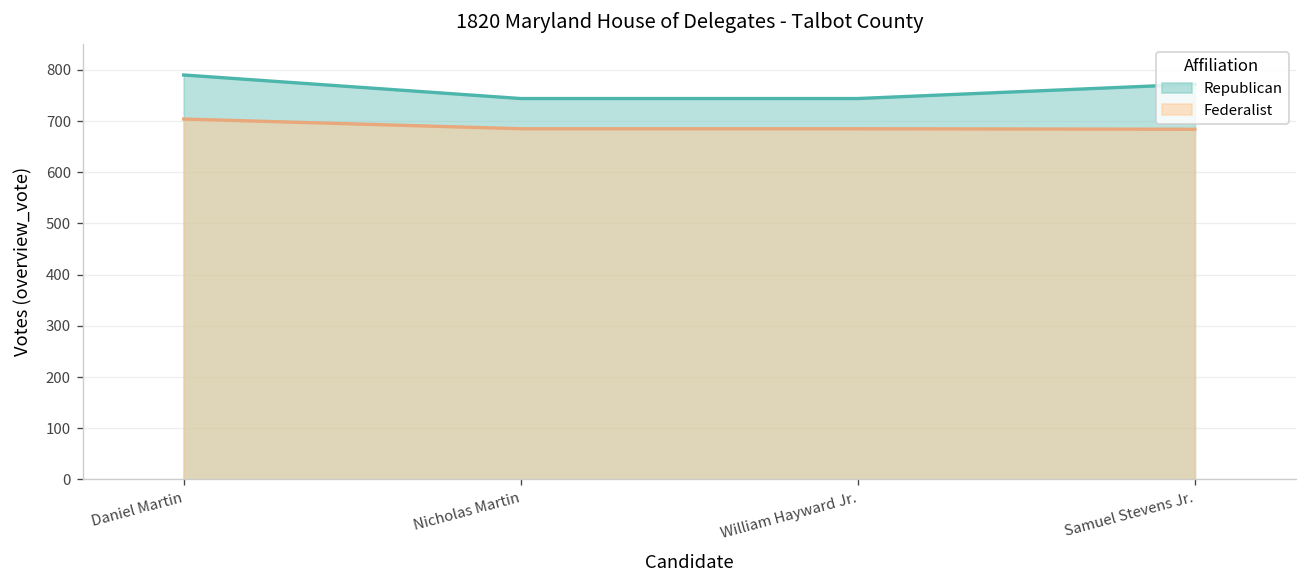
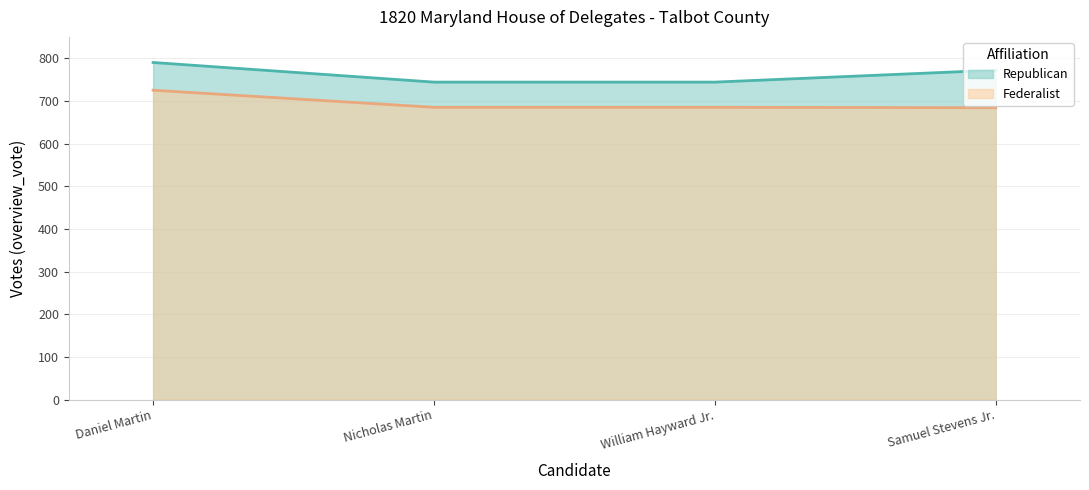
  {
    "Republican": {
      "Daniel Martin": 790,
      "Nicholas Martin": 740,
      "William Hayward Jr.": 740
    },
    "Federalist": {
-     "Daniel Martin": 700,
+     "Daniel Martin": 730,
      "Nicholas Martin": 690,
      "William Hayward Jr.": 690,
      "Samuel Stevens Jr.": 680
    }
  }
